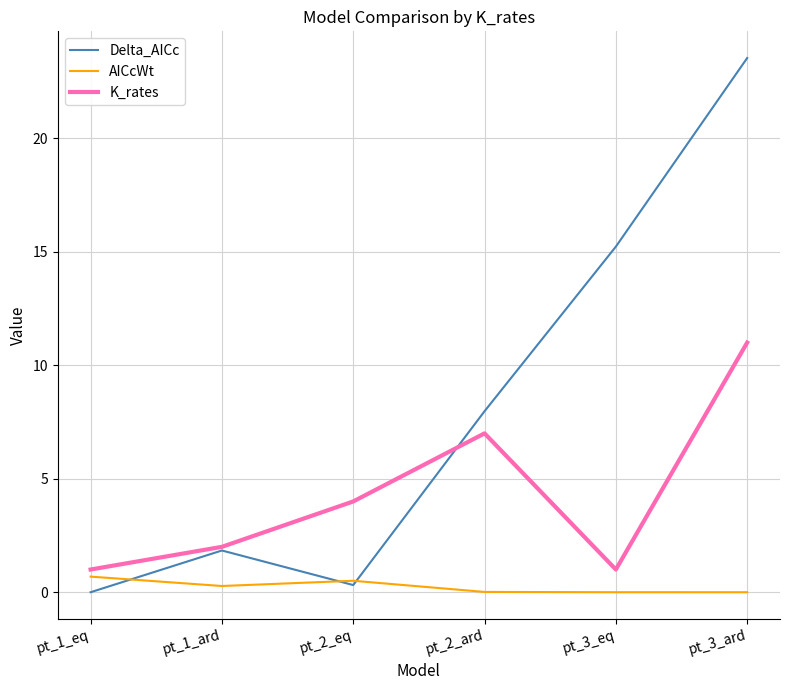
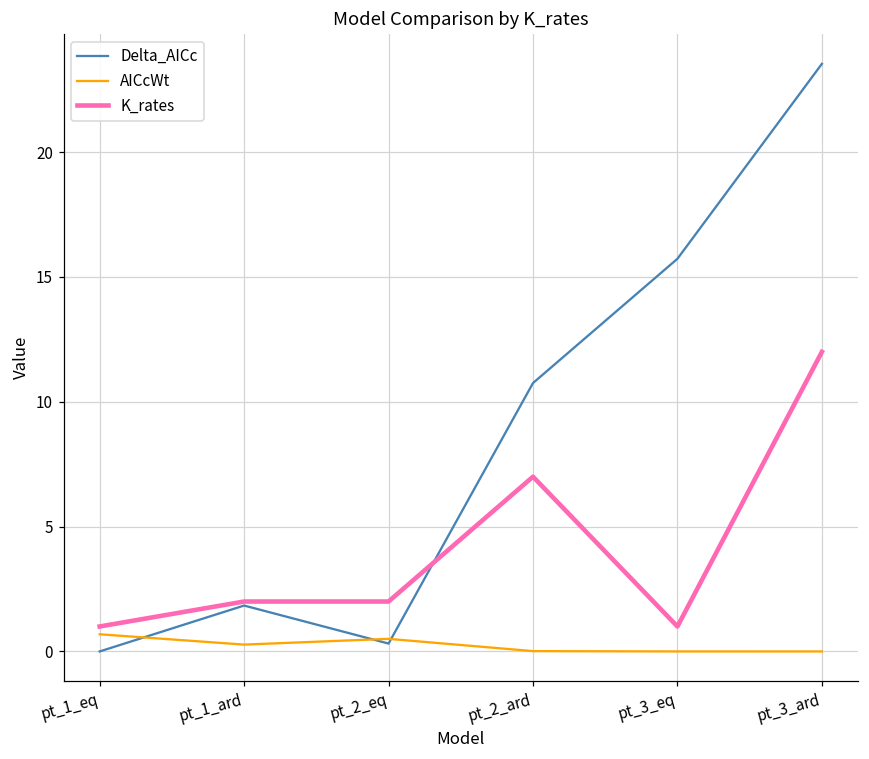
  {
    "Delta_AICc": {
      "pt_1_eq": 0.0,
      "pt_1_ard": 1.8,
      "pt_2_eq": 0.3,
-     "pt_2_ard": 8.0,
-     "pt_3_eq": 15.2,
+     "pt_2_ard": 10.8,
+     "pt_3_eq": 15.7,
      "pt_3_ard": 23.5
    },
    "AICcWt": {
      "pt_1_eq": 0.7,
      "pt_1_ard": 0.3,
      "pt_2_eq": 0.5,
      "pt_2_ard": 0.0,
      "pt_3_eq": 0.0,
      "pt_3_ard": 0.0
    },
    "K_rates": {
      "pt_1_eq": 1,
      "pt_1_ard": 2,
-     "pt_2_eq": 4,
+     "pt_2_eq": 2,
      "pt_2_ard": 7,
      "pt_3_eq": 1,
-     "pt_3_ard": 11
+     "pt_3_ard": 12
    }
  }
